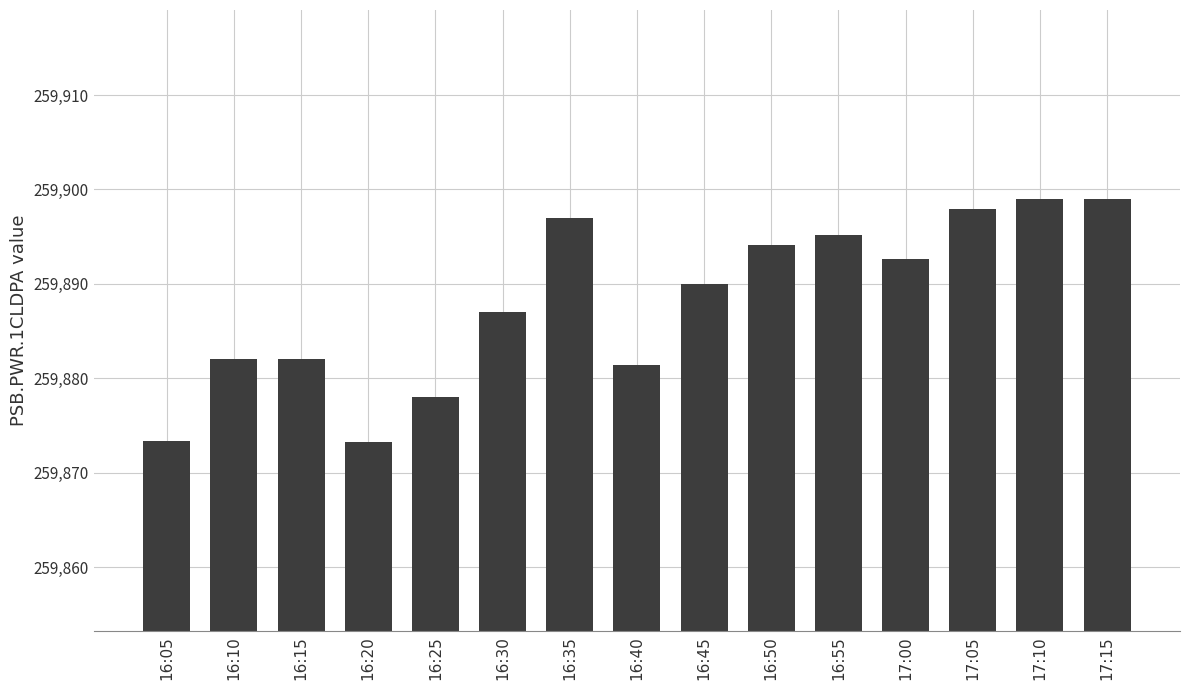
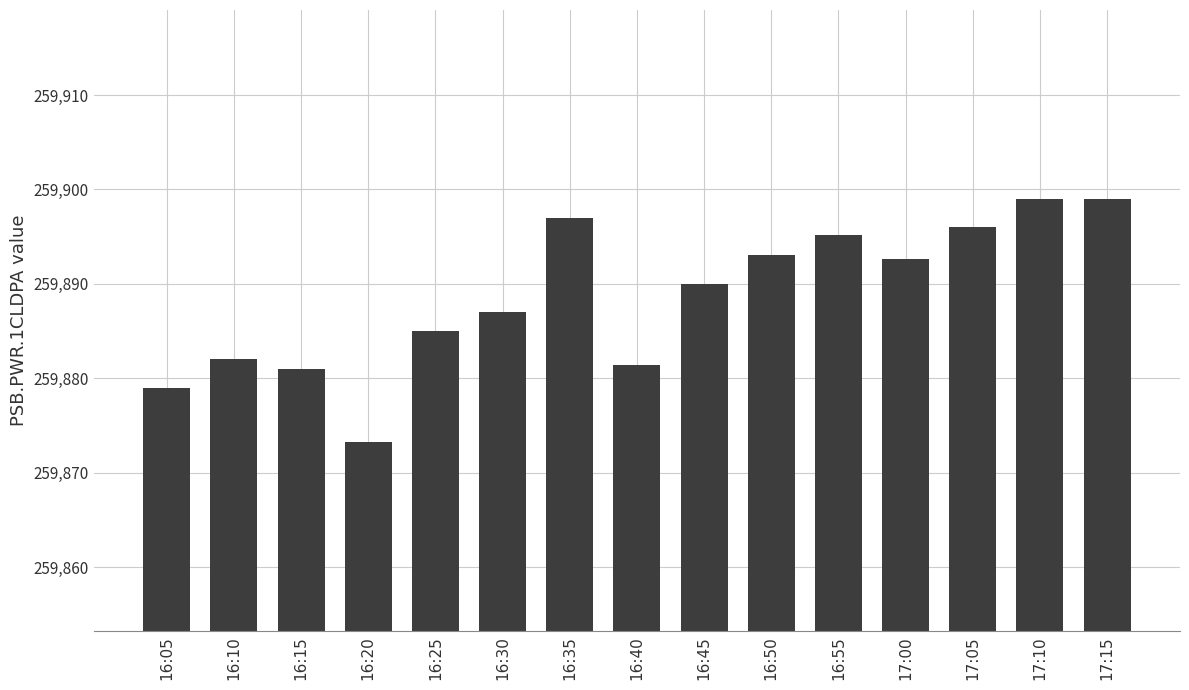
  {
-   "16:05": "259,873",
+   "16:05": "259,879",
    "16:10": "259,882",
-   "16:15": "259,882",
+   "16:15": "259,881",
    "16:20": "259,873",
-   "16:25": "259,878",
+   "16:25": "259,885",
    "16:30": "259,887",
    "16:35": "259,897",
    "16:40": "259,881",
    "16:45": "259,890",
-   "16:50": "259,894",
+   "16:50": "259,893",
    "16:55": "259,895",
    "17:00": "259,893",
-   "17:05": "259,898",
+   "17:05": "259,896",
    "17:10": "259,899",
    "17:15": "259,899"
  }
